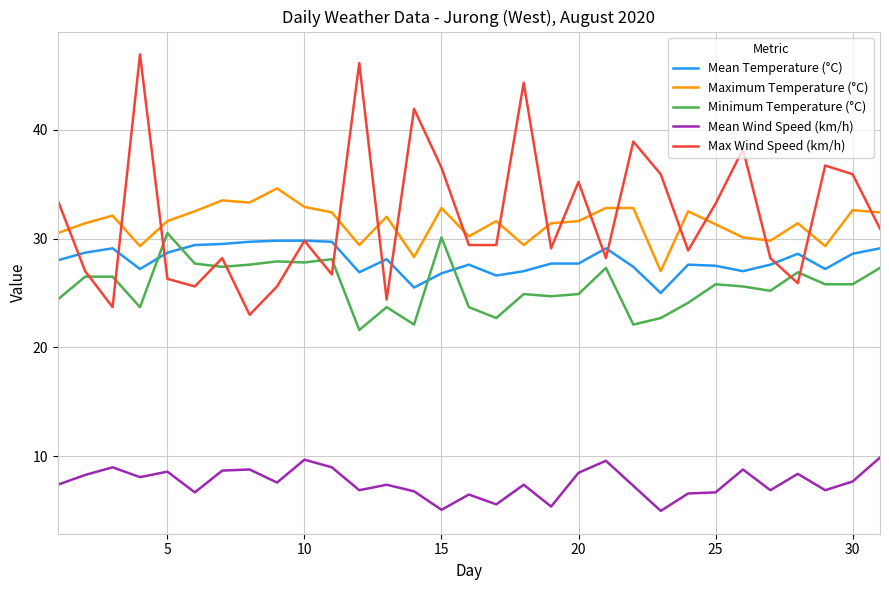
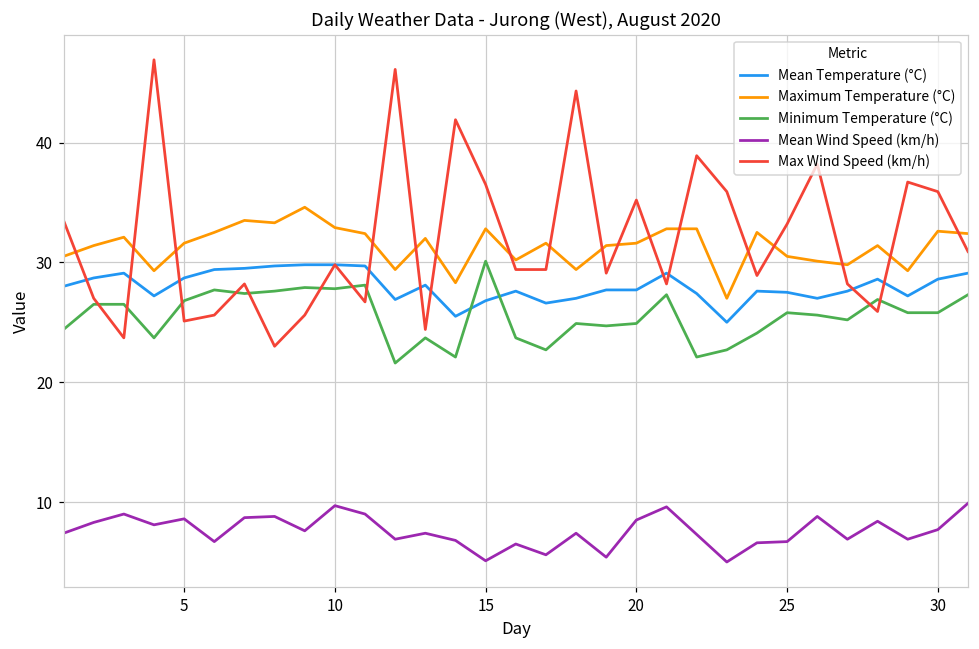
  {
    "Mean Temperature (°C)": {
      "5": 28.7,
      "15": 26.8,
      "20": 27.7,
      "25": 27.5,
      "30": 28.6
    },
    "Maximum Temperature (°C)": {
      "5": 31.6,
      "10": 32.9,
      "15": 32.8,
      "20": 31.6,
-     "25": 31.3,
+     "25": 30.5,
      "30": 32.6
    },
    "Minimum Temperature (°C)": {
-     "5": 30.5,
+     "5": 26.8,
      "10": 27.8,
      "15": 30.1,
      "20": 24.9,
      "25": 25.8,
      "30": 25.8
    },
    "Mean Wind Speed (km/h)": {
      "5": 8.6,
      "10": 9.7,
      "15": 5.1,
      "20": 8.5,
      "25": 6.7,
      "30": 7.7
    },
    "Max Wind Speed (km/h)": {
-     "5": 26.3,
+     "5": 25.1,
      "15": 36.5,
      "20": 35.2,
      "25": 33.2,
      "30": 35.9
    }
  }
